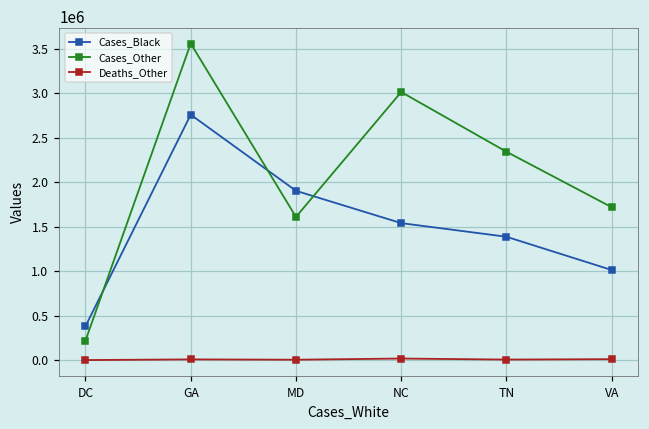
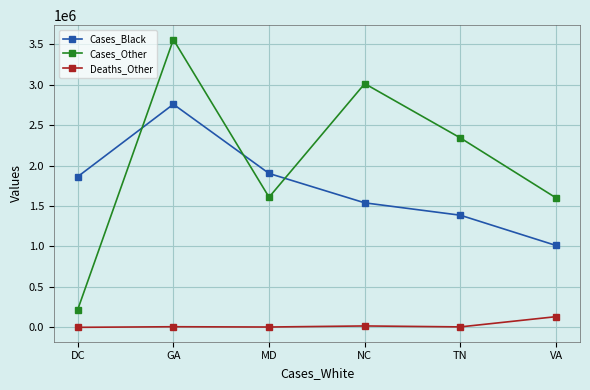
  {
    "Cases_Black": {
-     "DC": 400000,
+     "DC": 1900000,
      "GA": 2800000,
      "MD": 1900000,
      "NC": 1500000,
      "TN": 1400000,
      "VA": 1000000
    },
    "Cases_Other": {
      "DC": 200000,
      "GA": 3600000,
      "MD": 1600000,
      "NC": 3000000,
      "TN": 2300000,
-     "VA": 1700000
+     "VA": 1600000
    },
    "Deaths_Other": {
      "DC": 0,
      "GA": 0,
      "MD": 0,
      "NC": 0,
      "TN": 0,
-     "VA": 0
+     "VA": 100000
    }
  }
